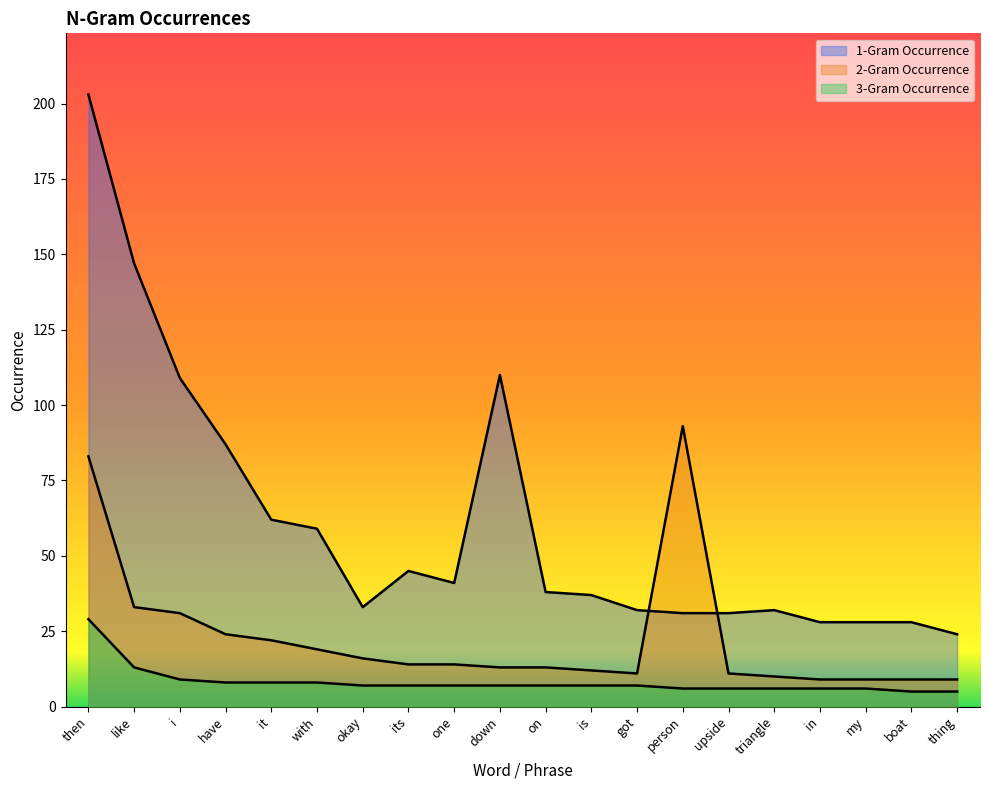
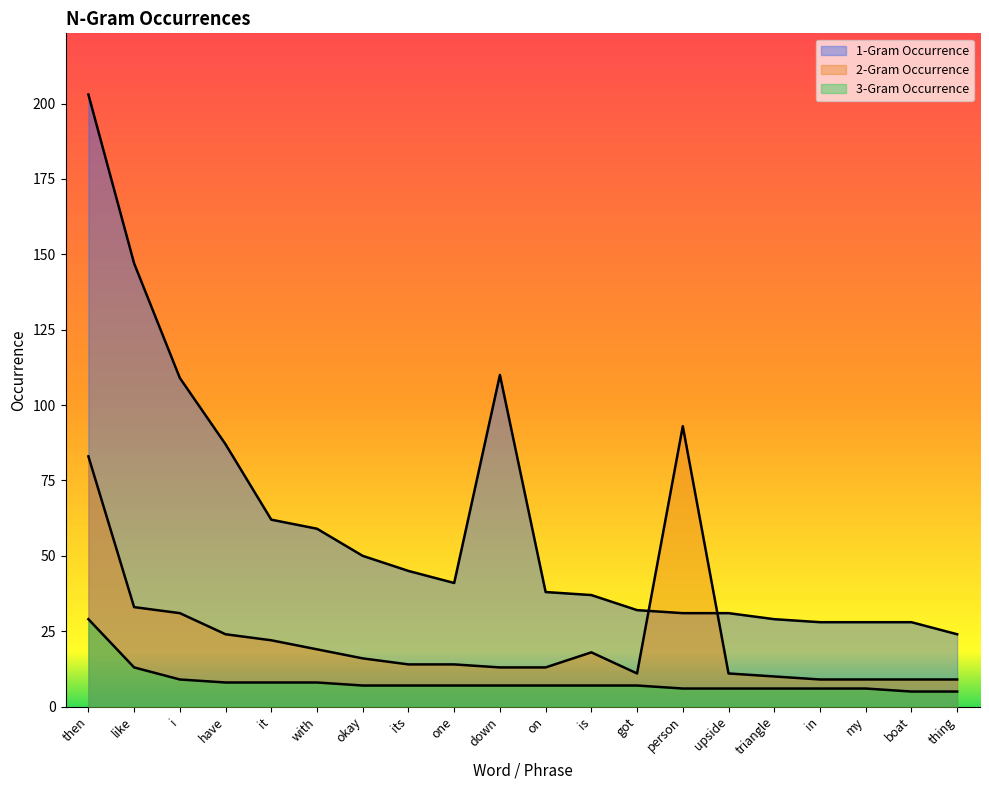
  {
    "1-Gram Occurrence": {
      "then": 203,
      "like": 147,
      "i": 109,
      "have": 87,
      "it": 62,
      "with": 59,
-     "okay": 33,
+     "okay": 50,
      "its": 45,
      "one": 41,
      "down": 110,
      "on": 38,
      "is": 37,
      "got": 32,
      "person": 31,
      "upside": 31,
-     "triangle": 32,
+     "triangle": 29,
      "in": 28,
      "my": 28,
      "boat": 28,
      "thing": 24
    },
    "2-Gram Occurrence": {
      "then": 83,
      "like": 33,
      "i": 31,
      "have": 24,
      "it": 22,
      "with": 19,
      "okay": 16,
      "its": 14,
      "one": 14,
      "down": 13,
      "on": 13,
-     "is": 12,
+     "is": 18,
      "got": 11,
      "person": 93,
      "upside": 11,
      "triangle": 10,
      "in": 9,
      "my": 9,
      "boat": 9,
      "thing": 9
    },
    "3-Gram Occurrence": {
      "then": 29,
      "like": 13,
      "i": 9,
      "have": 8,
      "it": 8,
      "with": 8,
      "okay": 7,
      "its": 7,
      "one": 7,
      "down": 7,
      "on": 7,
      "is": 7,
      "got": 7,
      "person": 6,
      "upside": 6,
      "triangle": 6,
      "in": 6,
      "my": 6,
      "boat": 5,
      "thing": 5
    }
  }
